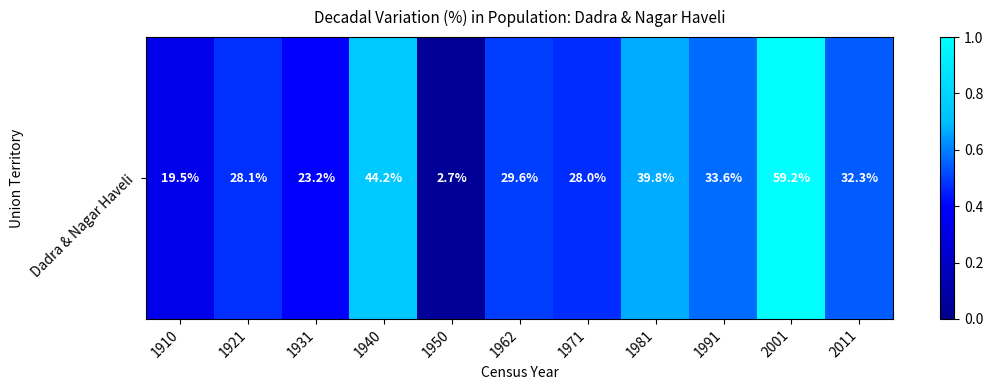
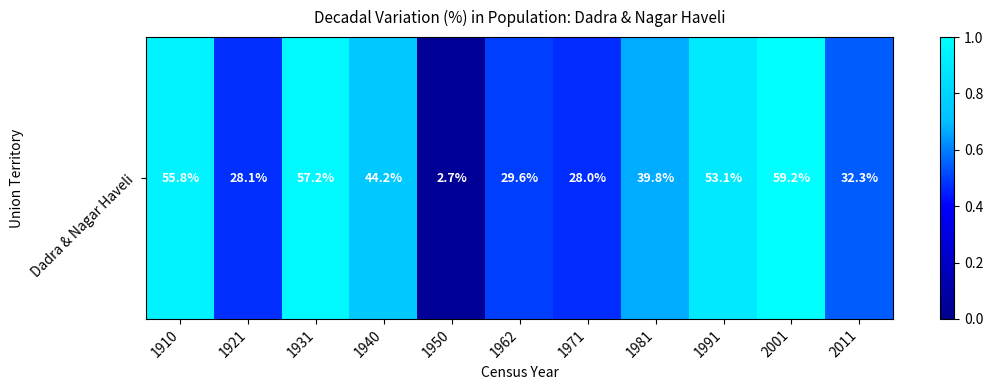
  {
    "Dadra & Nagar Haveli": {
-     "1910": "19.5%",
+     "1910": "55.8%",
      "1921": "28.1%",
-     "1931": "23.2%",
+     "1931": "57.2%",
      "1940": "44.2%",
      "1950": "2.7%",
      "1962": "29.6%",
      "1971": "28.0%",
      "1981": "39.8%",
-     "1991": "33.6%",
+     "1991": "53.1%",
      "2001": "59.2%",
      "2011": "32.3%"
    }
  }
